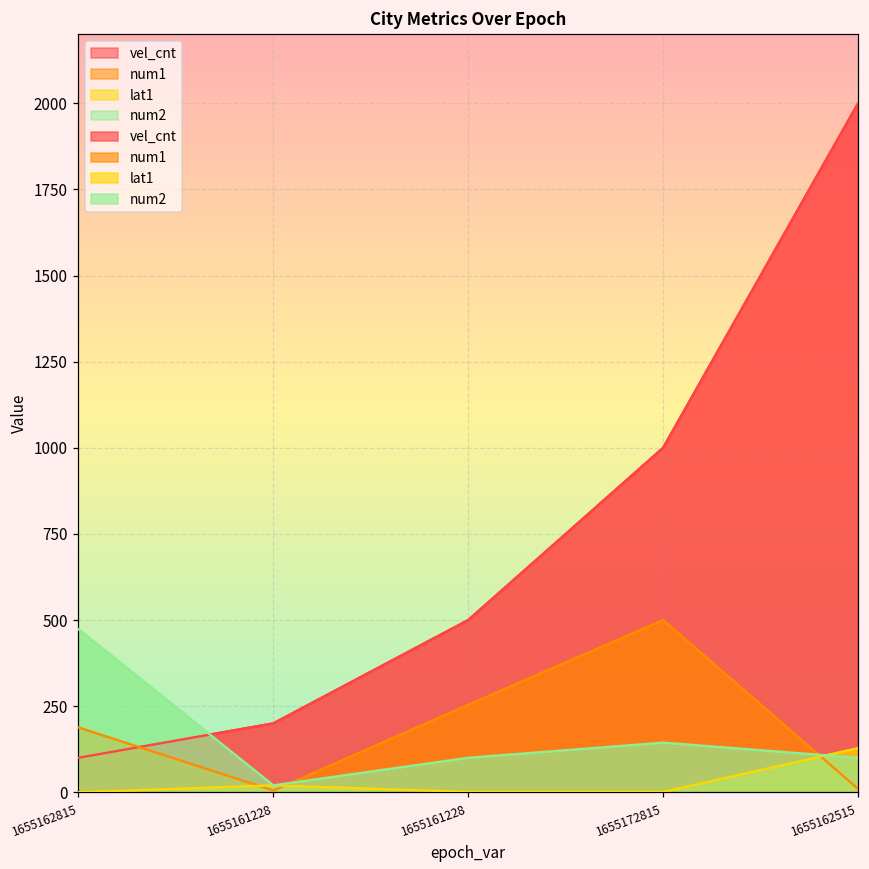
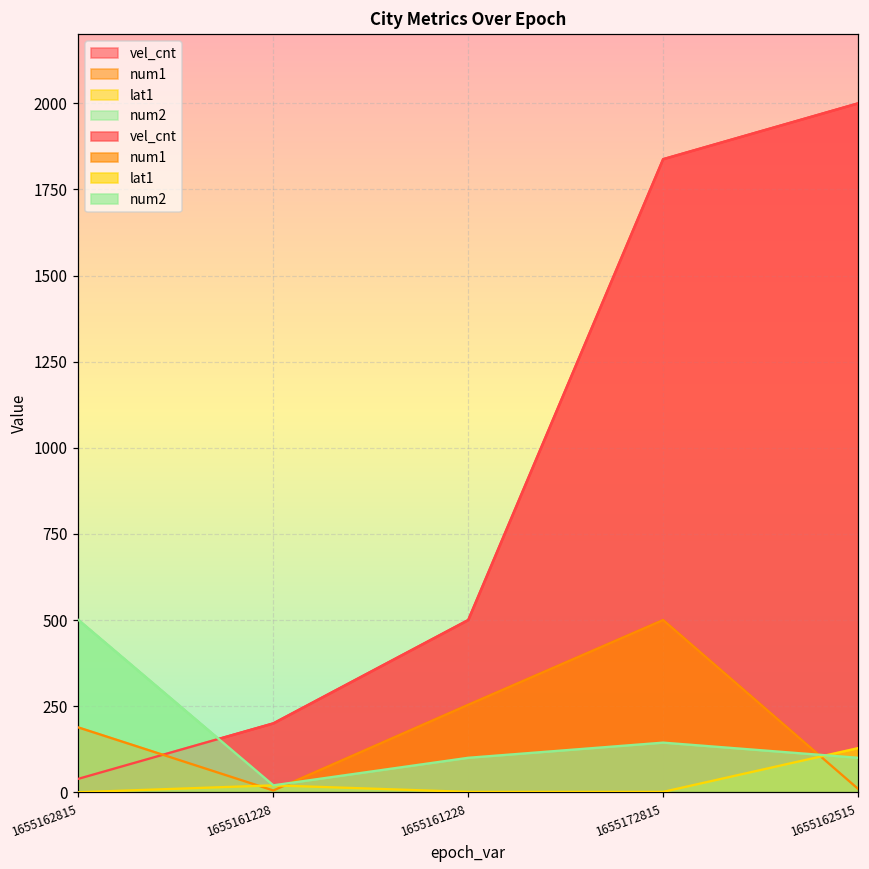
  {
    "vel_cnt": {
-     "1655162815": 100,
-     "1655172815": 1000,
+     "1655162815": 40,
+     "1655172815": 1840,
      "1655162515": 2000
    },
    "num1": {
      "1655162815": 190,
      "1655172815": 500,
      "1655162515": 10
    },
    "lat1": {
      "1655162815": 0,
      "1655172815": 0,
      "1655162515": 130
    },
    "num2": {
-     "1655162815": 470,
+     "1655162815": 500,
      "1655172815": 140,
      "1655162515": 100
    }
  }
